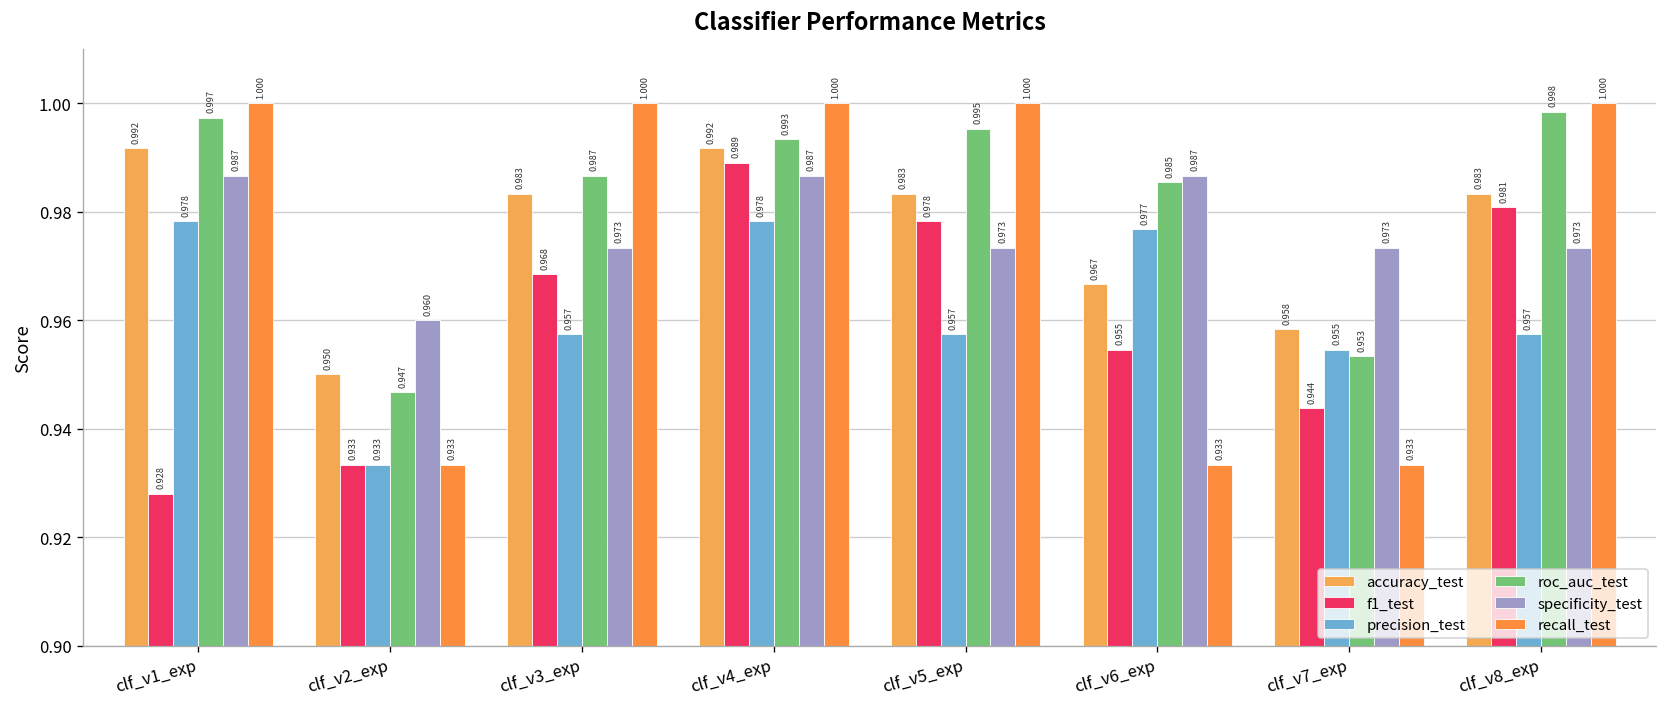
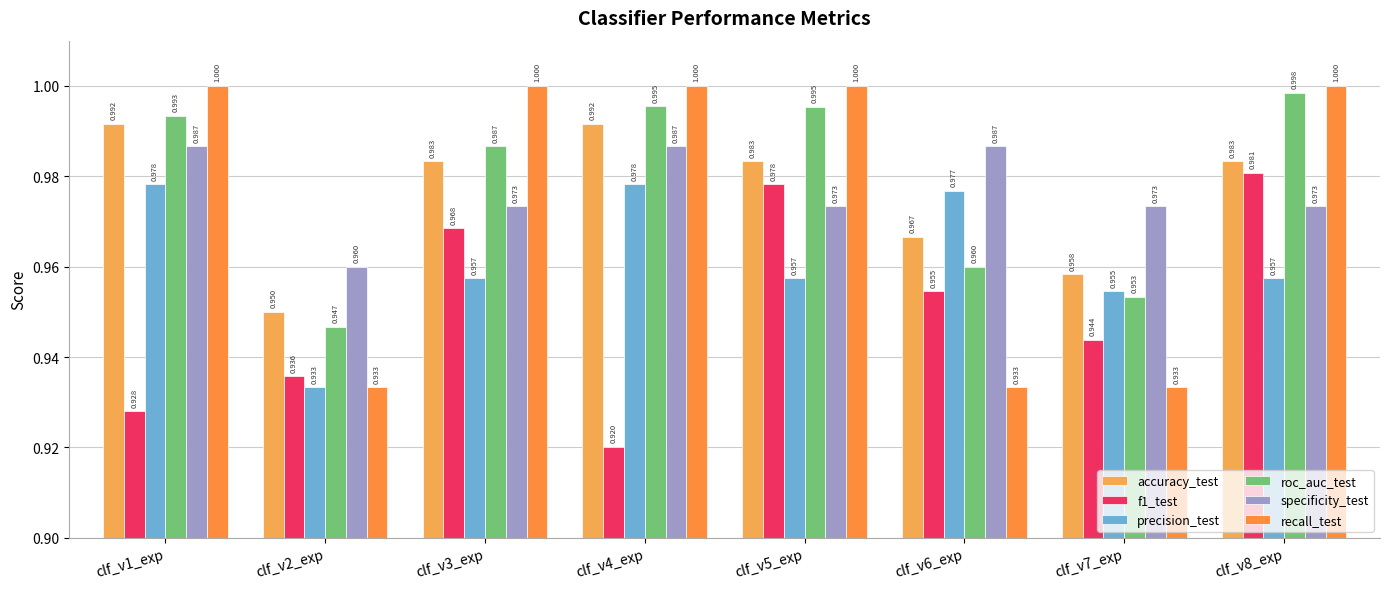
  {
    "f1_test": {
      "clf_v1_exp": 0.928,
-     "clf_v2_exp": 0.933,
+     "clf_v2_exp": 0.936,
      "clf_v3_exp": 0.968,
-     "clf_v4_exp": 0.989,
+     "clf_v4_exp": 0.920,
      "clf_v5_exp": 0.978,
      "clf_v6_exp": 0.955,
      "clf_v7_exp": 0.944,
      "clf_v8_exp": 0.981
    },
    "roc_auc_test": {
-     "clf_v1_exp": 0.997,
+     "clf_v1_exp": 0.993,
      "clf_v2_exp": 0.947,
      "clf_v3_exp": 0.987,
-     "clf_v4_exp": 0.993,
+     "clf_v4_exp": 0.995,
      "clf_v5_exp": 0.995,
-     "clf_v6_exp": 0.985,
+     "clf_v6_exp": 0.960,
      "clf_v7_exp": 0.953,
      "clf_v8_exp": 0.998
    }
  }
